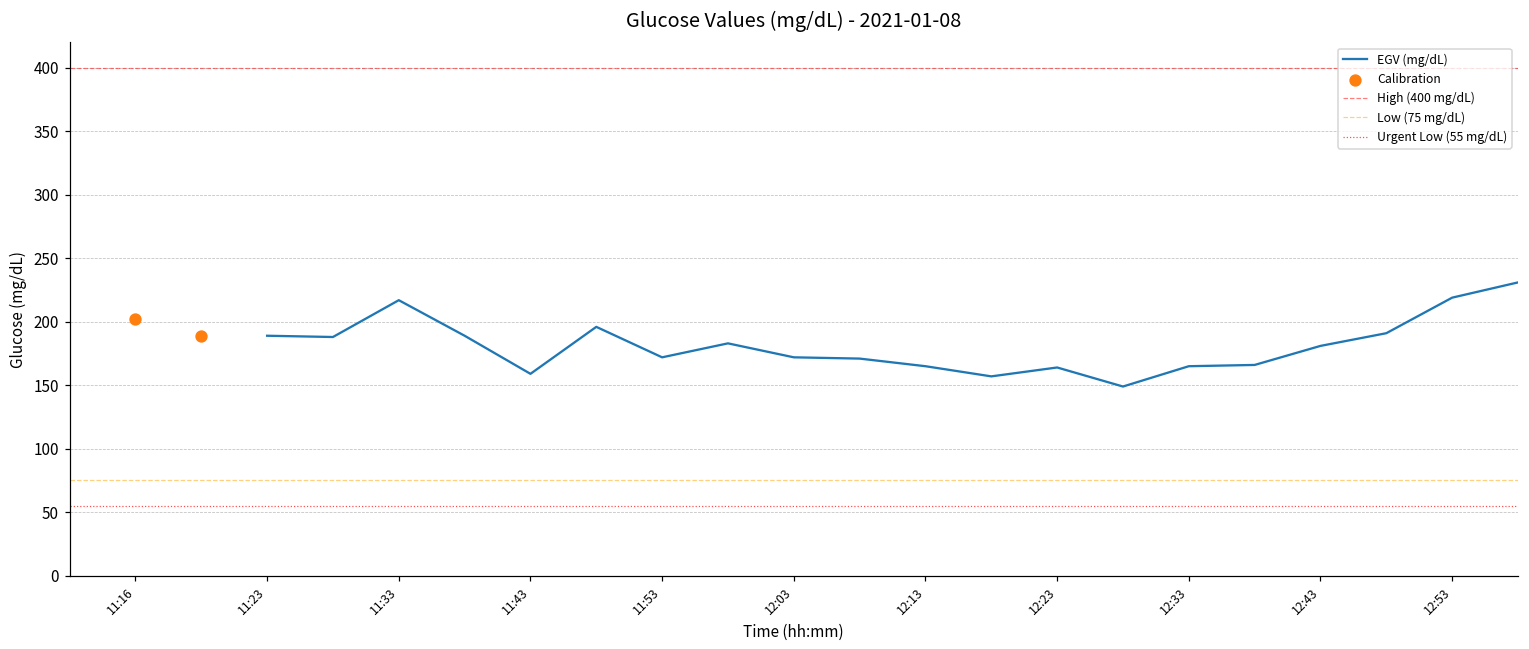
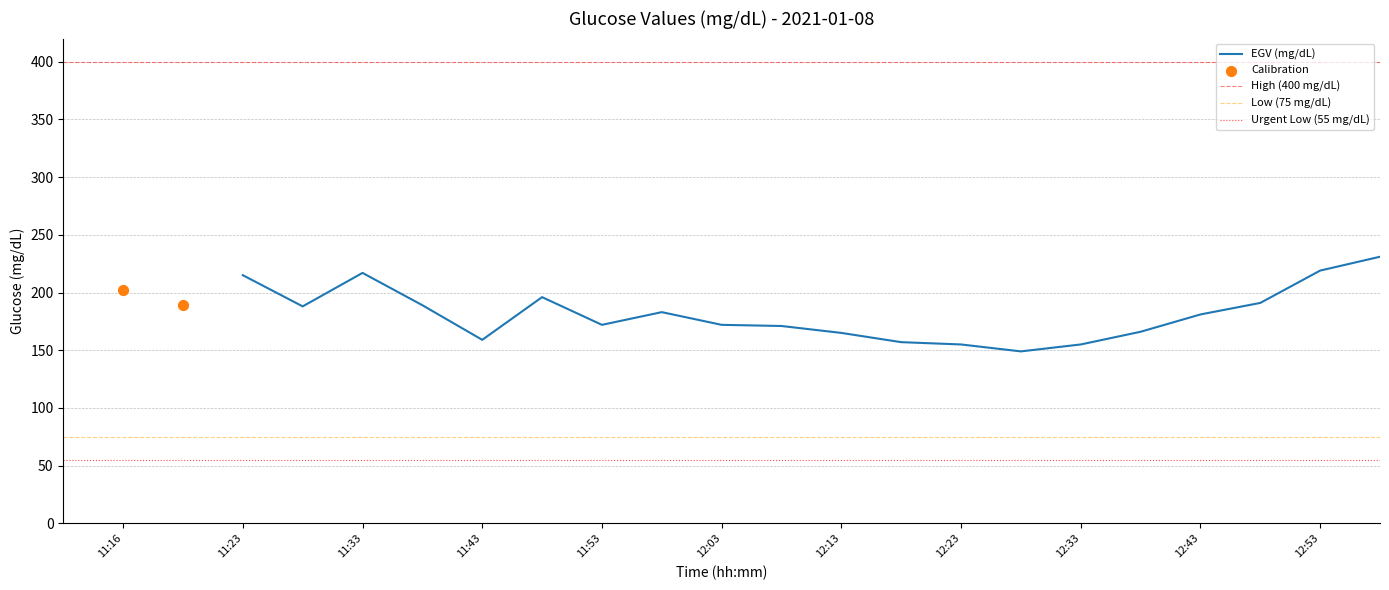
  {
    "EGV (mg/dL)": {
-     "11:23": 189,
+     "11:23": 215,
      "11:33": 217,
      "11:43": 159,
      "11:53": 172,
      "12:03": 172,
      "12:13": 165,
-     "12:23": 164,
-     "12:33": 165,
+     "12:23": 155,
+     "12:33": 155,
      "12:43": 181,
      "12:53": 219
    }
  }
